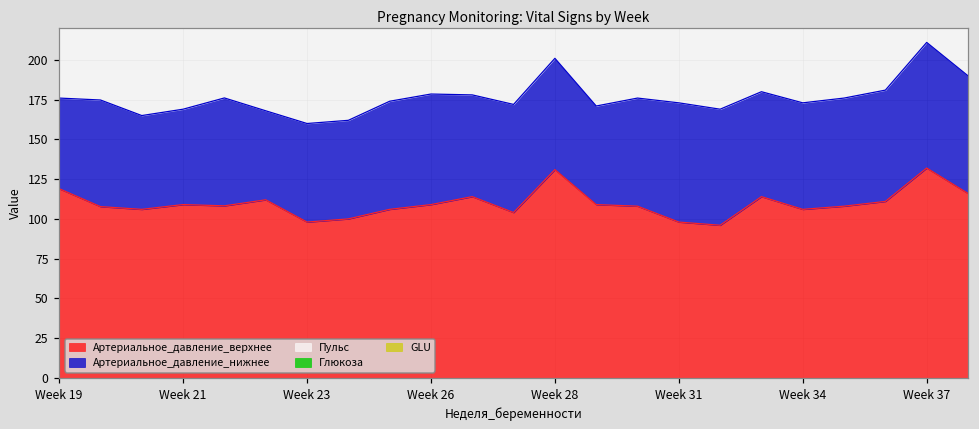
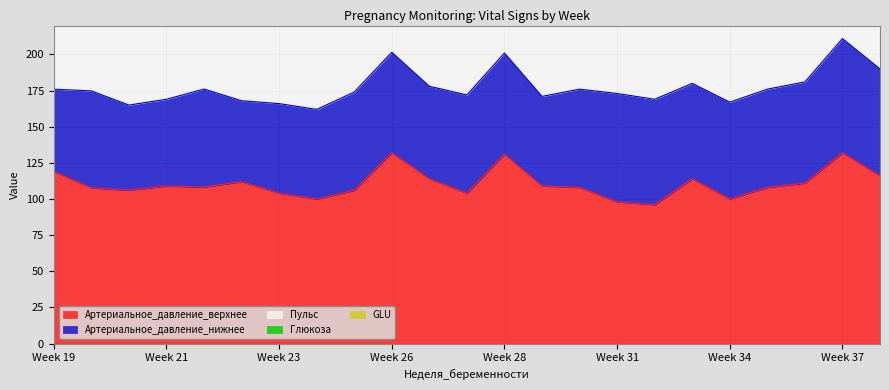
  {
    "Артериальное_давление_верхнее": {
      "Week 19": 119,
      "Week 21": 109,
-     "Week 23": 98,
-     "Week 26": 109,
+     "Week 23": 104,
+     "Week 26": 132,
      "Week 28": 131,
      "Week 31": 98,
-     "Week 34": 106,
+     "Week 34": 100,
      "Week 37": 132
    },
    "Артериальное_давление_нижнее": {
      "Week 19": 57,
      "Week 21": 60,
      "Week 23": 62,
      "Week 26": 70,
      "Week 28": 70,
      "Week 31": 75,
      "Week 34": 67,
      "Week 37": 79
    }
  }
